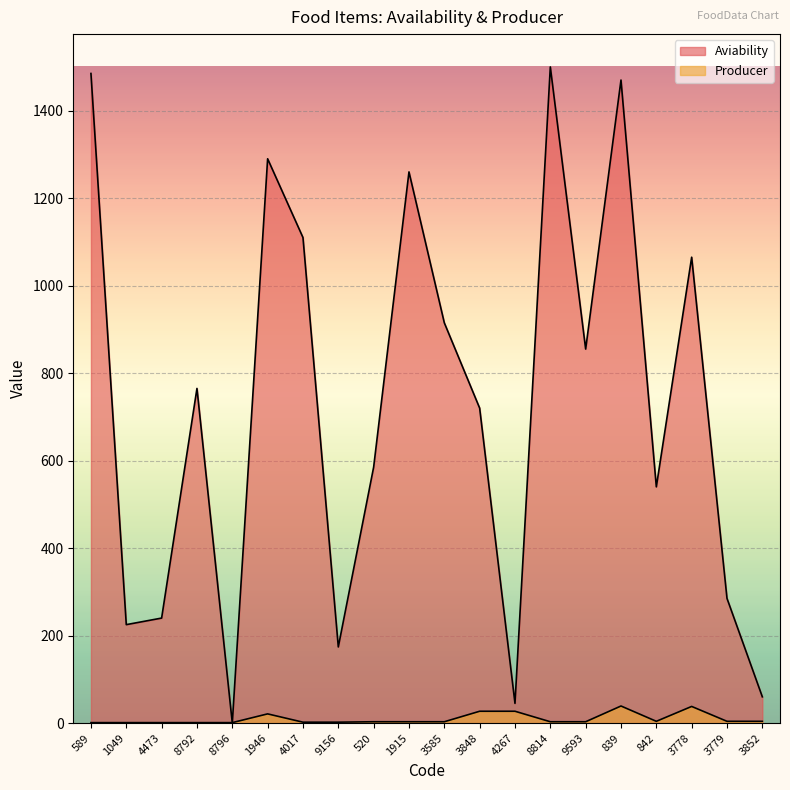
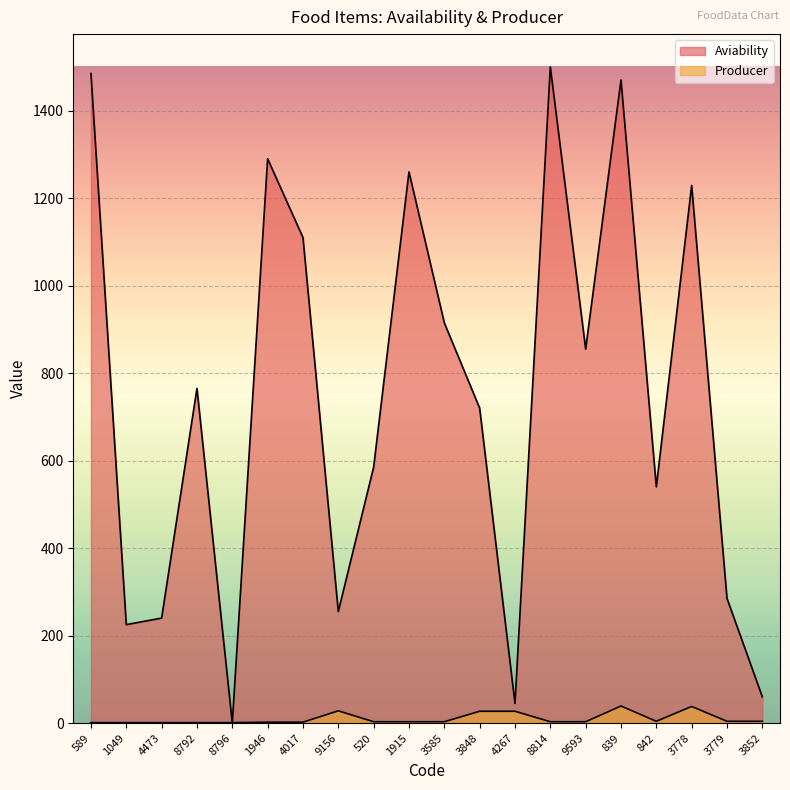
  {
    "Aviability": {
      "589": 1490,
      "1049": 230,
      "4473": 240,
      "8792": 770,
      "1946": 1290,
      "4017": 1110,
-     "9156": 170,
+     "9156": 260,
      "520": 590,
      "1915": 1260,
      "3585": 920,
      "3848": 720,
      "4267": 50,
      "8814": 1500,
      "9593": 860,
      "839": 1470,
      "842": 540,
-     "3778": 1070,
+     "3778": 1230,
      "3779": 290,
      "3852": 60
    },
    "Producer": {
      "589": 0,
      "1049": 0,
      "4473": 0,
      "8792": 0,
-     "1946": 20,
+     "1946": 0,
      "4017": 0,
-     "9156": 0,
+     "9156": 30,
      "520": 0,
      "1915": 0,
      "3585": 0,
      "3848": 30,
      "4267": 30,
      "8814": 0,
      "9593": 0,
      "839": 40,
      "842": 0,
      "3778": 40,
      "3779": 0,
      "3852": 0
    }
  }
